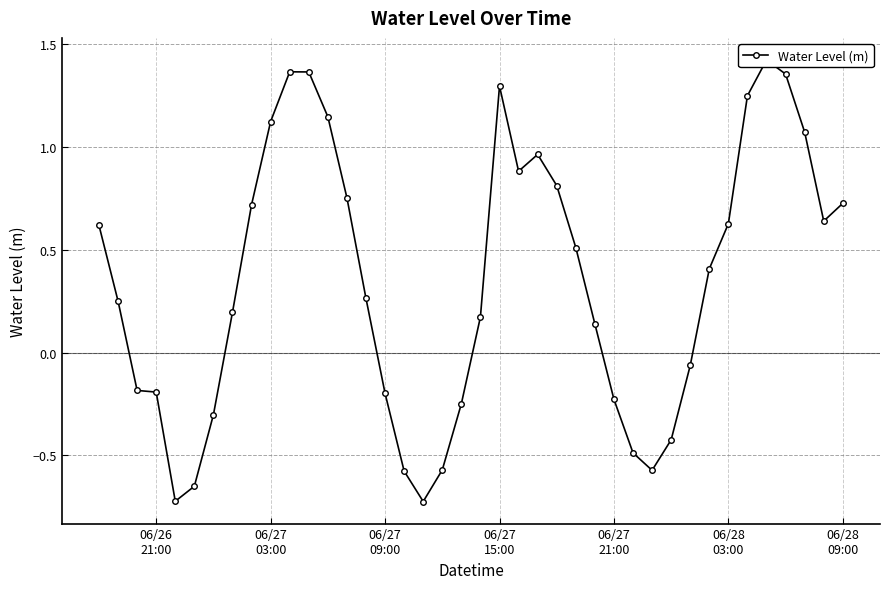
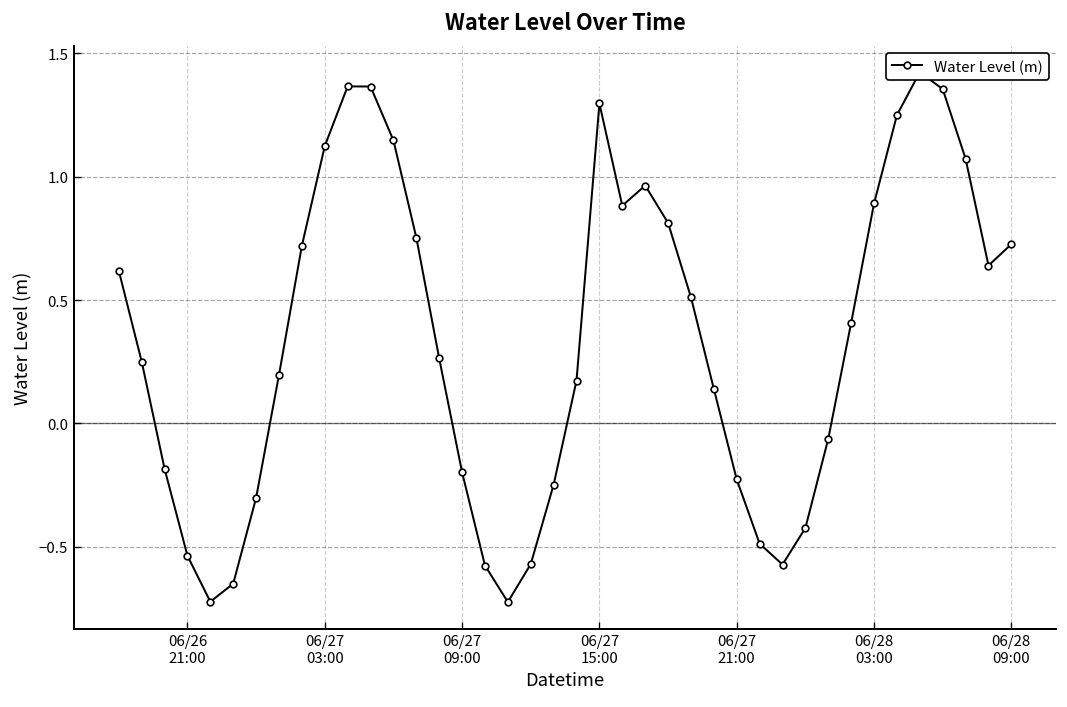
  {
-   "06/26 21:00": -0.19,
+   "06/26 21:00": -0.54,
    "06/27 03:00": 1.12,
    "06/27 09:00": -0.20,
    "06/27 15:00": 1.30,
    "06/27 21:00": -0.23,
-   "06/28 03:00": 0.63,
+   "06/28 03:00": 0.89,
    "06/28 09:00": 0.73
  }
